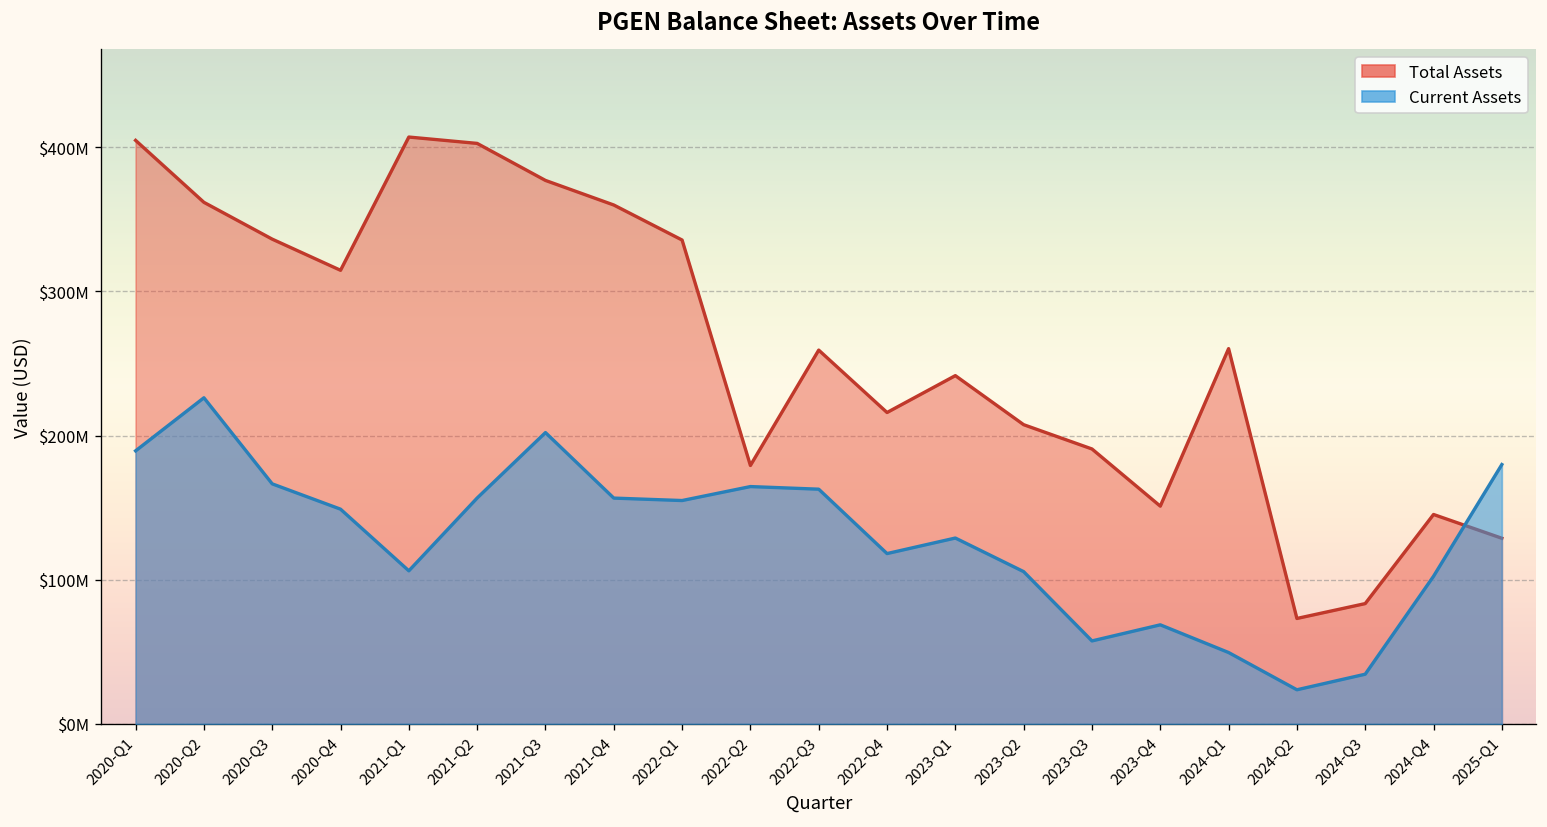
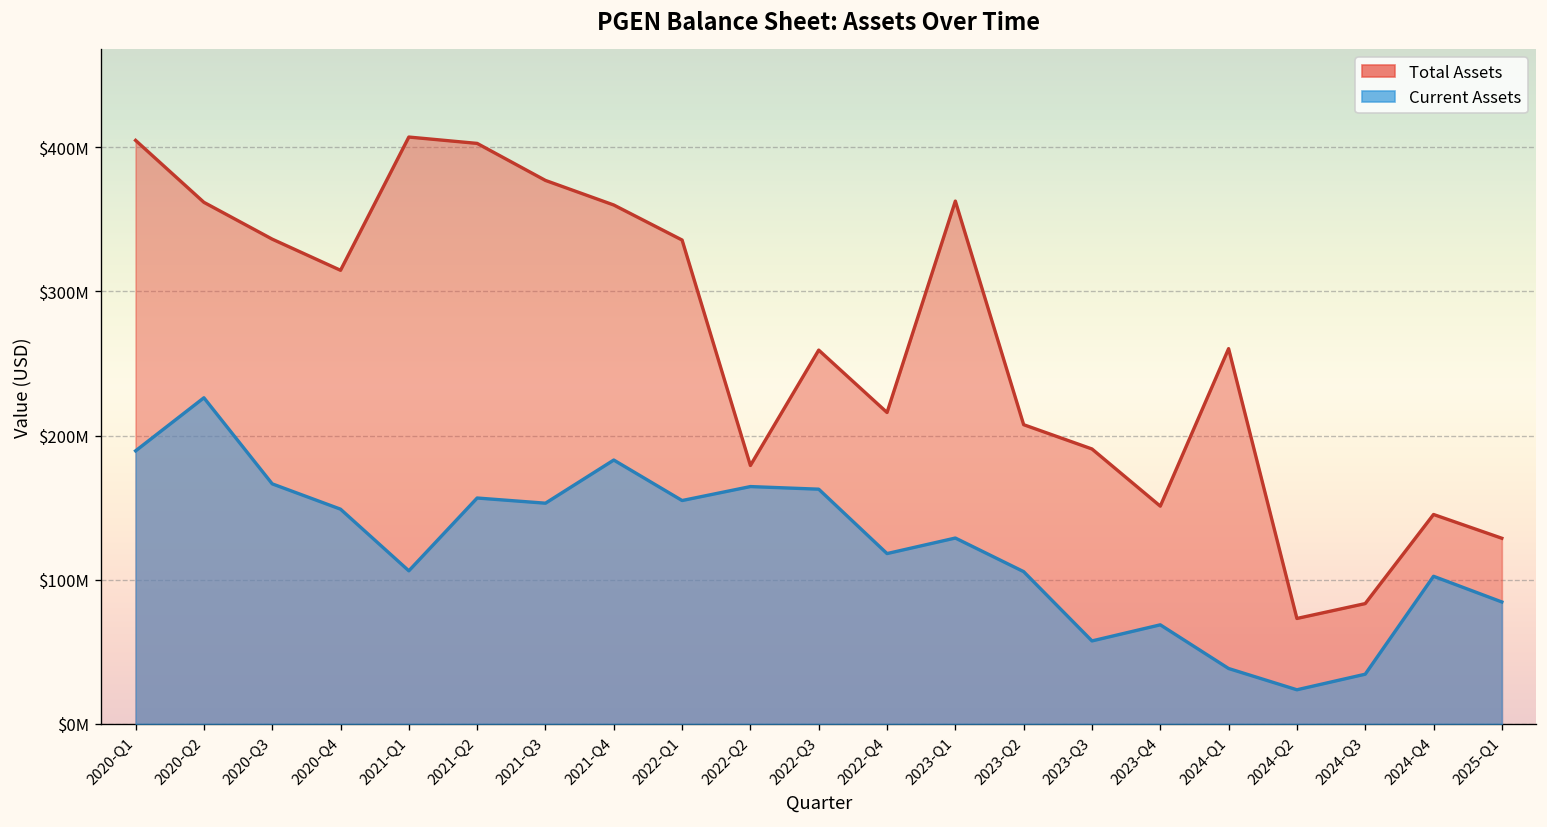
  {
    "Total Assets": {
      "2020-Q1": "$405000000",
      "2020-Q2": "$362000000",
      "2020-Q3": "$336000000",
      "2020-Q4": "$315000000",
      "2021-Q1": "$407000000",
      "2021-Q2": "$403000000",
      "2021-Q3": "$377000000",
      "2021-Q4": "$360000000",
      "2022-Q1": "$336000000",
      "2022-Q2": "$179000000",
      "2022-Q3": "$259000000",
      "2022-Q4": "$216000000",
-     "2023-Q1": "$242000000",
+     "2023-Q1": "$363000000",
      "2023-Q2": "$208000000",
      "2023-Q3": "$191000000",
      "2023-Q4": "$151000000",
      "2024-Q1": "$260000000",
      "2024-Q2": "$73000000",
      "2024-Q3": "$83000000",
      "2024-Q4": "$145000000",
      "2025-Q1": "$129000000"
    },
    "Current Assets": {
      "2020-Q1": "$189000000",
      "2020-Q2": "$226000000",
      "2020-Q3": "$167000000",
      "2020-Q4": "$149000000",
      "2021-Q1": "$106000000",
      "2021-Q2": "$157000000",
-     "2021-Q3": "$202000000",
-     "2021-Q4": "$157000000",
+     "2021-Q3": "$153000000",
+     "2021-Q4": "$183000000",
      "2022-Q1": "$155000000",
      "2022-Q2": "$165000000",
      "2022-Q3": "$163000000",
      "2022-Q4": "$118000000",
      "2023-Q1": "$129000000",
      "2023-Q2": "$106000000",
      "2023-Q3": "$58000000",
      "2023-Q4": "$69000000",
-     "2024-Q1": "$50000000",
+     "2024-Q1": "$38000000",
      "2024-Q2": "$24000000",
      "2024-Q3": "$35000000",
      "2024-Q4": "$102000000",
-     "2025-Q1": "$180000000"
+     "2025-Q1": "$85000000"
    }
  }
